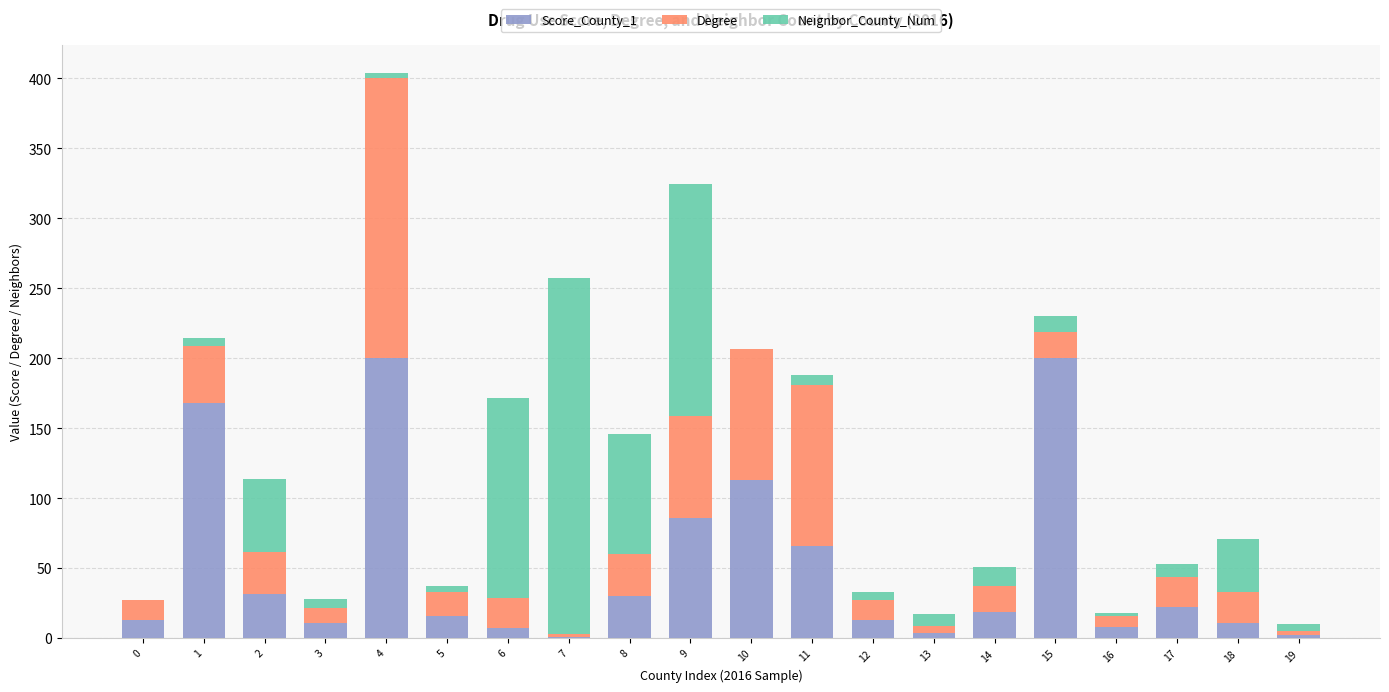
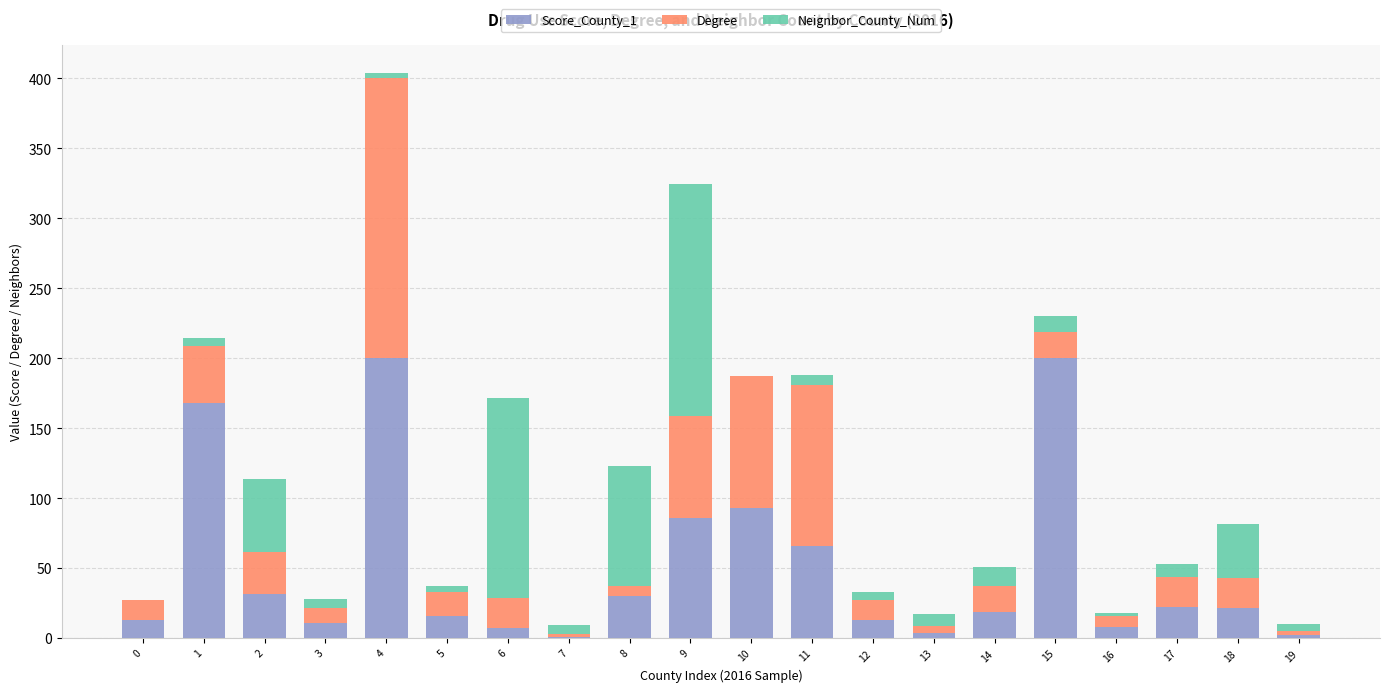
  {
    "Score_County_1": {
      "0": 13,
      "1": 168,
      "2": 32,
      "3": 11,
      "4": 200,
      "5": 16,
      "6": 8,
      "8": 30,
      "9": 86,
-     "10": 113,
+     "10": 93,
      "11": 66,
      "12": 13,
      "13": 4,
      "14": 19,
      "15": 200,
      "16": 8,
      "17": 22,
-     "18": 11,
+     "18": 21,
      "19": 2
    },
    "Degree": {
      "0": 14,
      "1": 41,
      "2": 30,
      "3": 11,
      "4": 200,
      "5": 17,
      "6": 21,
      "7": 2,
-     "8": 30,
+     "8": 7,
      "9": 73,
      "10": 94,
      "11": 115,
      "12": 14,
      "13": 5,
      "14": 19,
      "15": 19,
      "16": 8,
      "17": 22,
      "18": 22,
      "19": 3
    },
    "Neignbor_County_Num": {
      "0": 0,
      "1": 6,
      "2": 52,
      "3": 6,
      "4": 4,
      "5": 4,
      "6": 143,
-     "7": 254,
+     "7": 6,
      "8": 86,
      "9": 166,
      "10": 0,
      "11": 7,
      "12": 6,
      "13": 8,
      "14": 13,
      "15": 11,
      "16": 2,
      "17": 9,
      "18": 38,
      "19": 5
    }
  }
